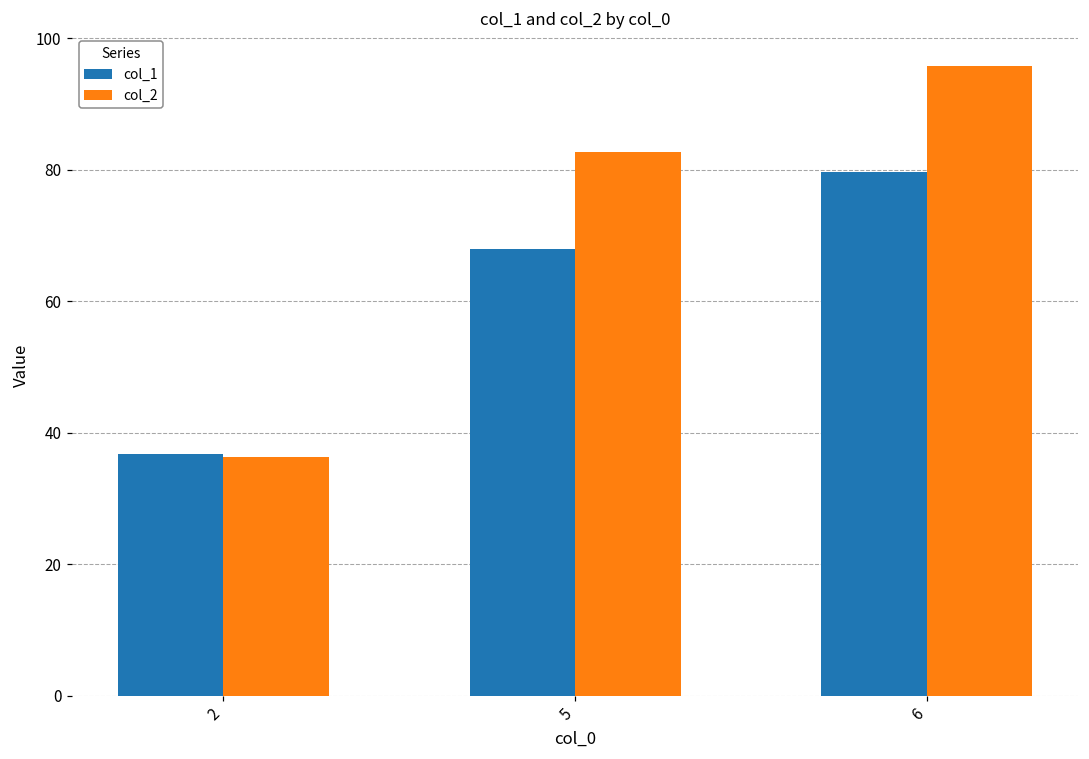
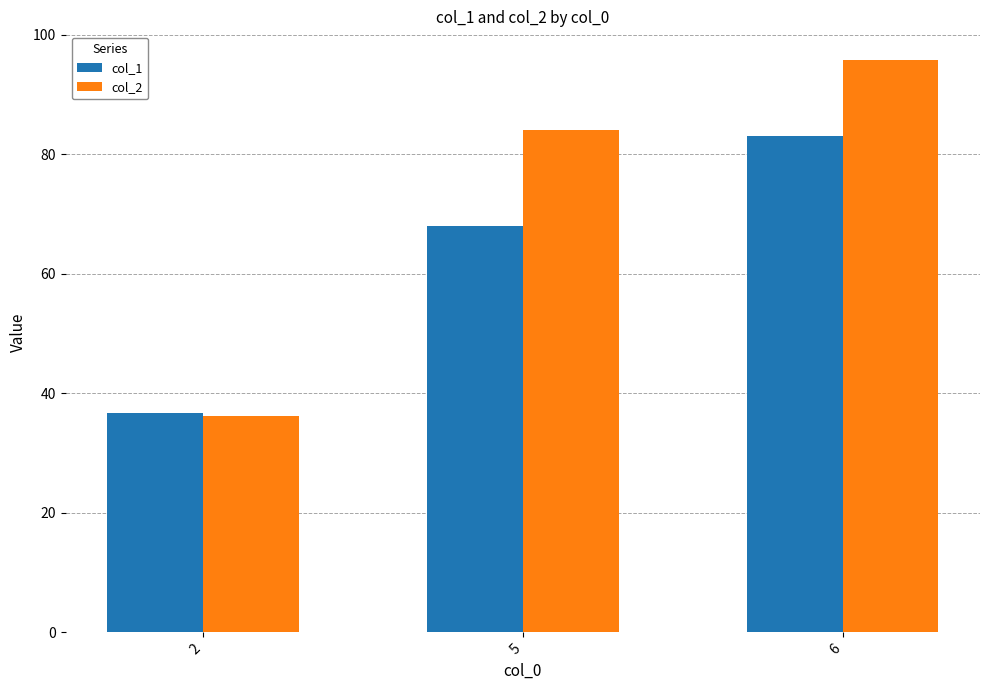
  {
    "col_1": {
      "2": 37,
      "5": 68,
-     "6": 80
+     "6": 83
    },
    "col_2": {
      "2": 36,
-     "5": 83,
+     "5": 84,
      "6": 96
    }
  }
